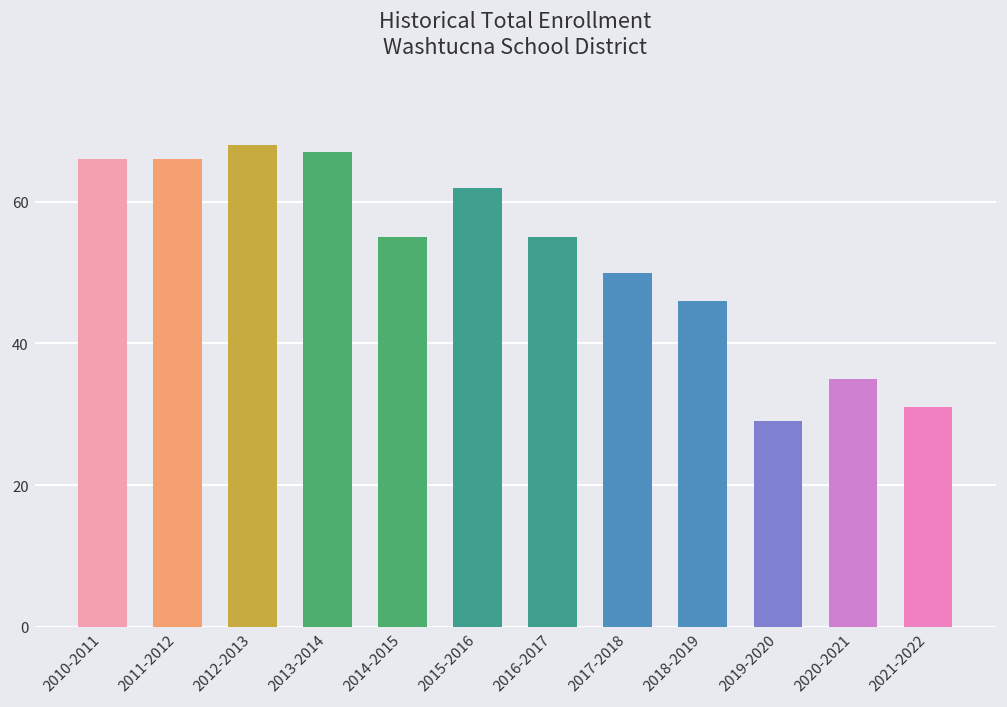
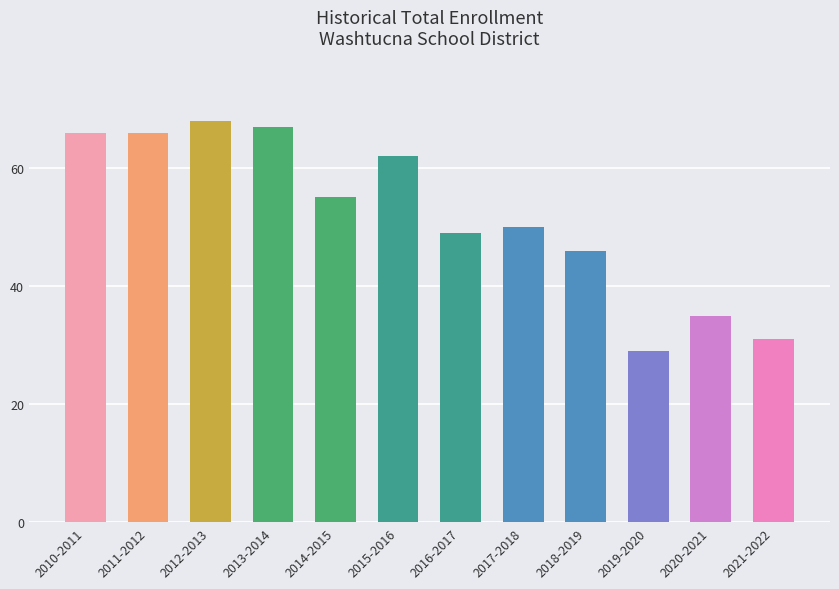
  {
    "2010-2011": 66,
    "2011-2012": 66,
    "2012-2013": 68,
    "2013-2014": 67,
    "2014-2015": 55,
    "2015-2016": 62,
-   "2016-2017": 55,
+   "2016-2017": 49,
    "2017-2018": 50,
    "2018-2019": 46,
    "2019-2020": 29,
    "2020-2021": 35,
    "2021-2022": 31
  }
